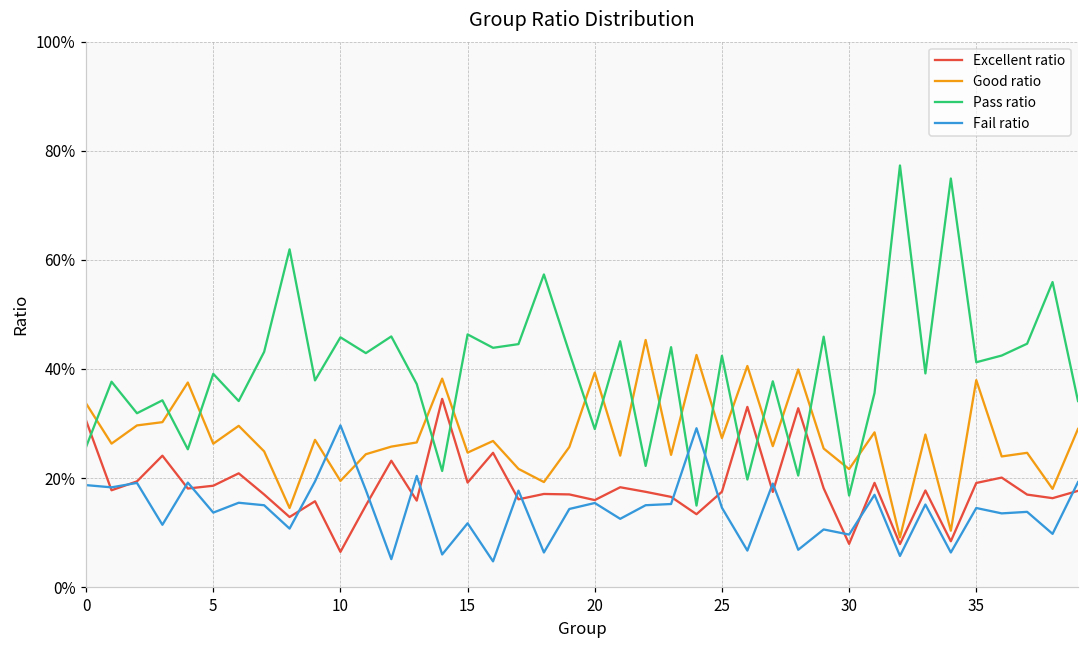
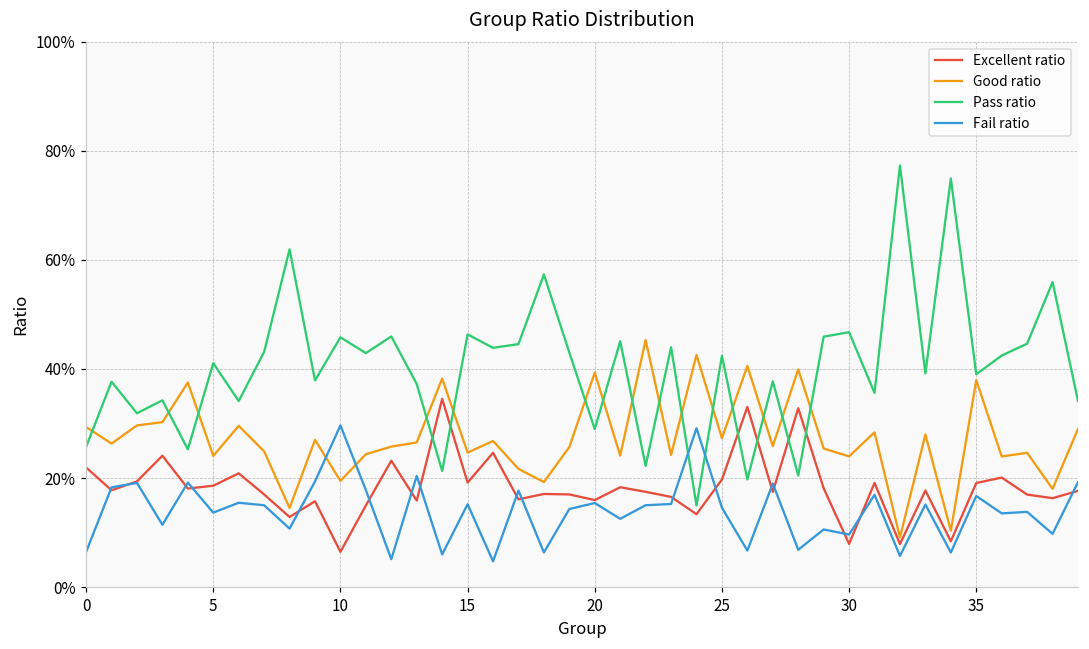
  {
    "Excellent ratio": {
-     "0": "31%",
+     "0": "22%",
      "5": "19%",
      "10": "6%",
      "15": "19%",
      "20": "16%",
-     "25": "17%",
+     "25": "20%",
      "30": "8%",
      "35": "19%"
    },
    "Good ratio": {
-     "0": "34%",
-     "5": "26%",
+     "0": "29%",
+     "5": "24%",
      "10": "19%",
      "15": "25%",
      "20": "39%",
      "25": "27%",
-     "30": "22%",
+     "30": "24%",
      "35": "38%"
    },
    "Pass ratio": {
      "0": "26%",
-     "5": "39%",
+     "5": "41%",
      "10": "46%",
      "15": "46%",
      "20": "29%",
      "25": "42%",
-     "30": "17%",
-     "35": "41%"
+     "30": "47%",
+     "35": "39%"
    },
    "Fail ratio": {
-     "0": "19%",
+     "0": "6%",
      "5": "14%",
      "10": "30%",
-     "15": "12%",
+     "15": "15%",
      "20": "15%",
      "25": "15%",
      "30": "10%",
-     "35": "14%"
+     "35": "17%"
    }
  }
